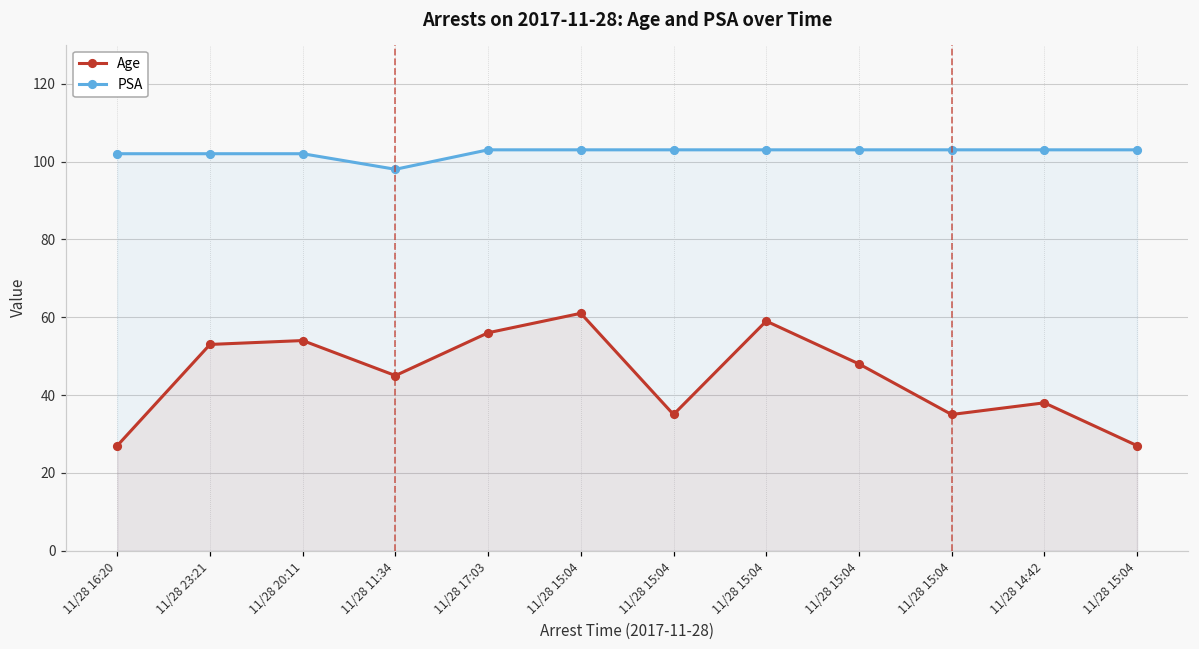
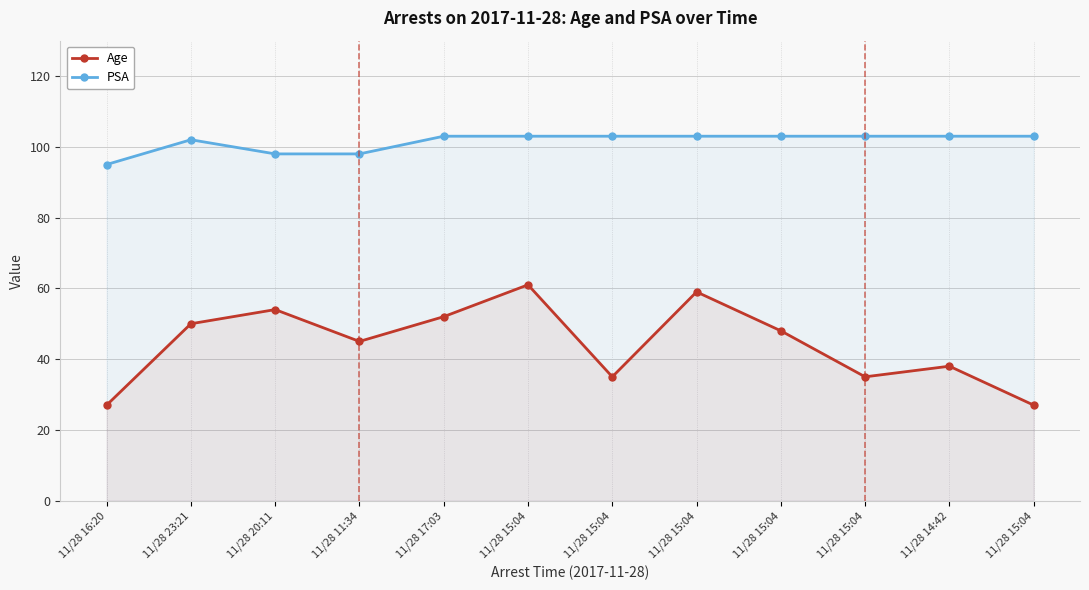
  {
    "Age": {
      "11/28 16:20": 27,
-     "11/28 23:21": 53,
+     "11/28 23:21": 50,
      "11/28 20:11": 54,
      "11/28 11:34": 45,
-     "11/28 17:03": 56,
+     "11/28 17:03": 52,
      "11/28 14:42": 38
    },
    "PSA": {
-     "11/28 16:20": 102,
+     "11/28 16:20": 95,
      "11/28 23:21": 102,
-     "11/28 20:11": 102,
+     "11/28 20:11": 98,
      "11/28 11:34": 98,
      "11/28 17:03": 103,
      "11/28 14:42": 103
    }
  }
